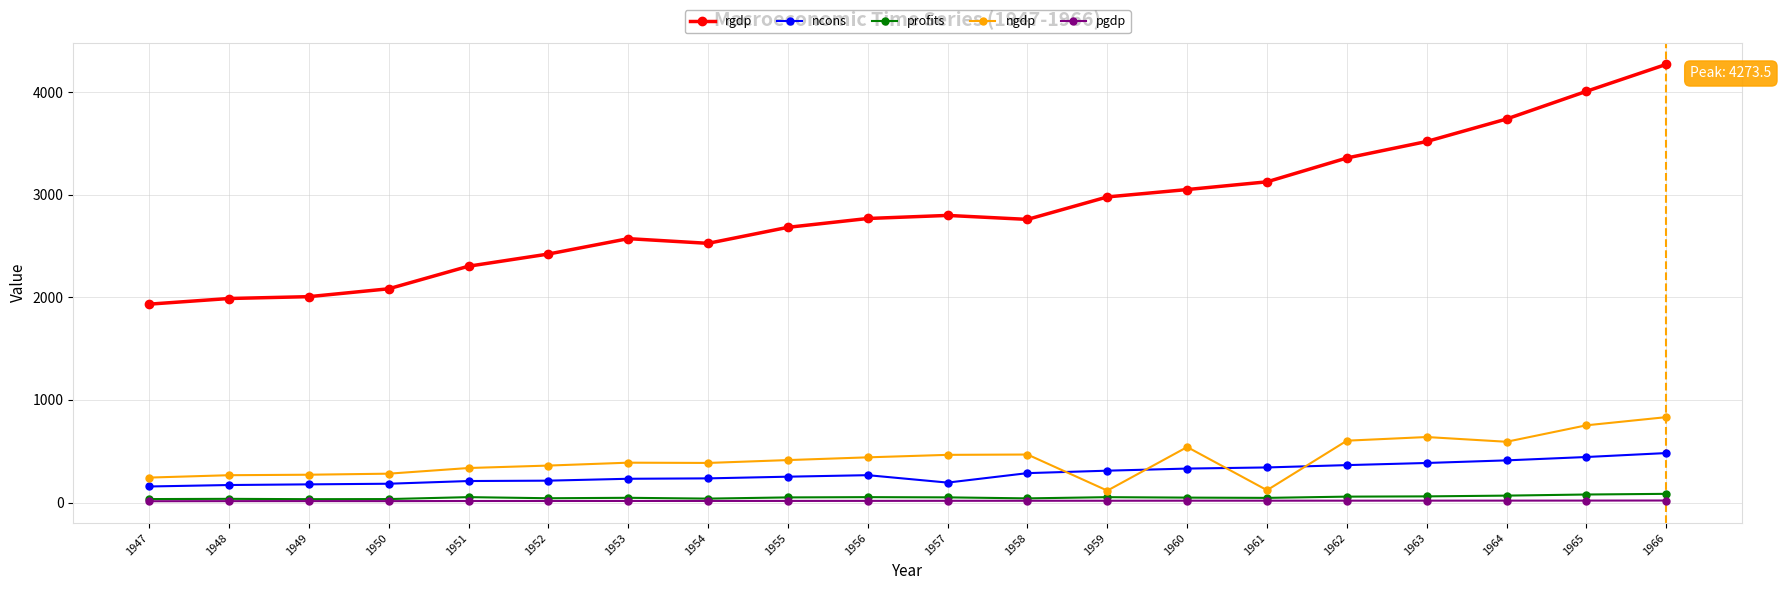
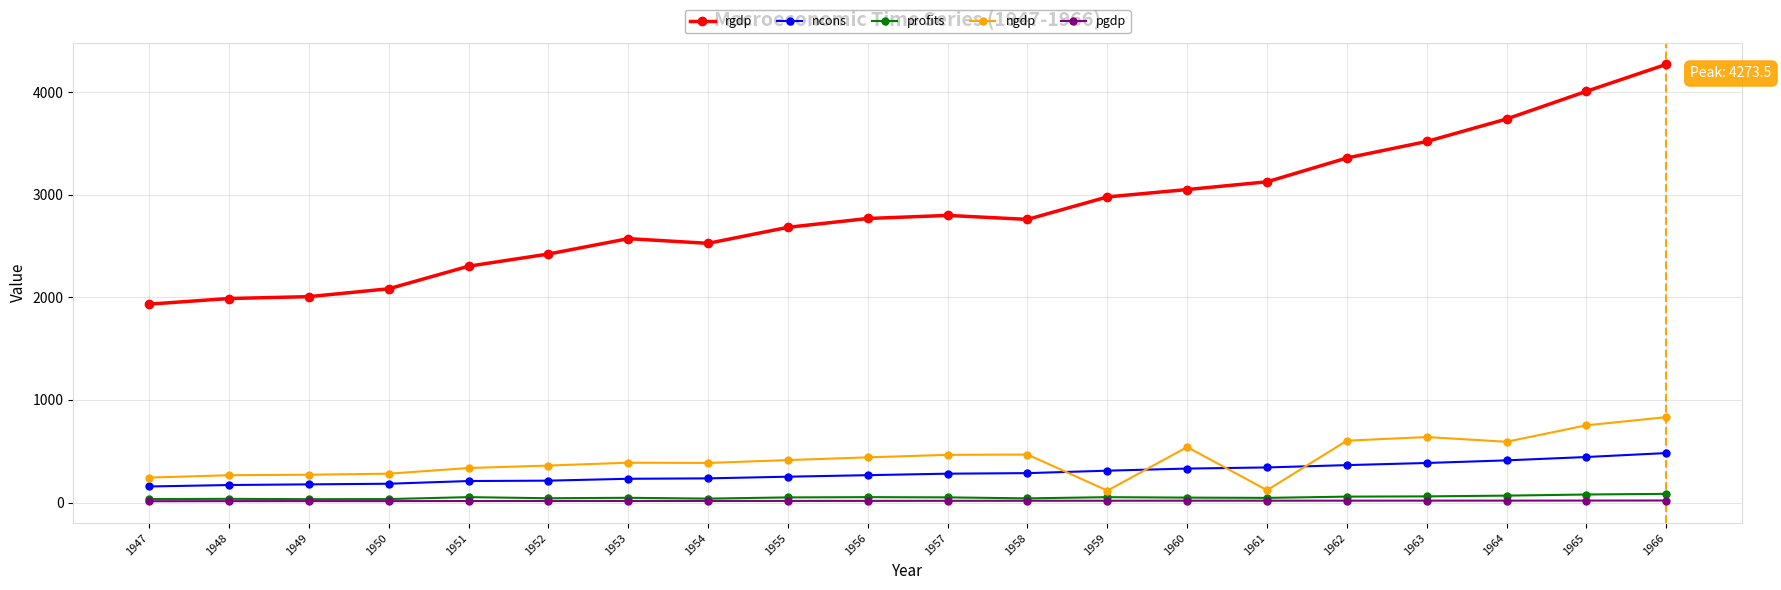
  {
    "rgdp": {
      "1947": 1930,
      "1948": 1990,
      "1949": 2010,
      "1950": 2080,
      "1951": 2300,
      "1952": 2420,
      "1953": 2570,
      "1954": 2530,
      "1955": 2680,
      "1956": 2770,
      "1957": 2800,
      "1958": 2760,
      "1959": 2980,
      "1960": 3050,
      "1961": 3130,
      "1962": 3360,
      "1963": 3520,
      "1964": 3740,
      "1965": 4010
    },
    "ncons": {
      "1947": 160,
      "1948": 170,
      "1949": 180,
      "1950": 180,
      "1951": 210,
      "1952": 210,
      "1953": 230,
      "1954": 240,
      "1955": 250,
      "1956": 270,
-     "1957": 190,
+     "1957": 280,
      "1958": 290,
      "1959": 310,
      "1960": 330,
      "1961": 340,
      "1962": 360,
      "1963": 390,
      "1964": 410,
      "1965": 440,
      "1966": 480
    },
    "profits": {
      "1951": 50,
      "1952": 40,
      "1953": 50,
      "1955": 50,
      "1956": 50,
      "1957": 50,
      "1959": 50,
      "1960": 50,
      "1961": 50,
      "1962": 60,
      "1963": 60,
      "1964": 70,
      "1965": 80,
      "1966": 80
    },
    "ngdp": {
      "1947": 240,
      "1948": 270,
      "1949": 270,
      "1950": 280,
      "1951": 340,
      "1952": 360,
      "1953": 390,
      "1954": 390,
      "1955": 410,
      "1956": 440,
      "1957": 460,
      "1958": 470,
      "1959": 120,
      "1960": 540,
      "1961": 120,
      "1962": 600,
      "1963": 640,
      "1964": 590,
      "1965": 750,
      "1966": 830
    },
    "pgdp": {
      "1951": 10,
      "1952": 10,
      "1953": 20,
      "1955": 20,
      "1956": 20,
      "1957": 20,
      "1959": 20,
      "1960": 20,
      "1961": 20,
      "1962": 20,
      "1963": 20,
      "1964": 20,
      "1965": 20,
      "1966": 20
    }
  }
